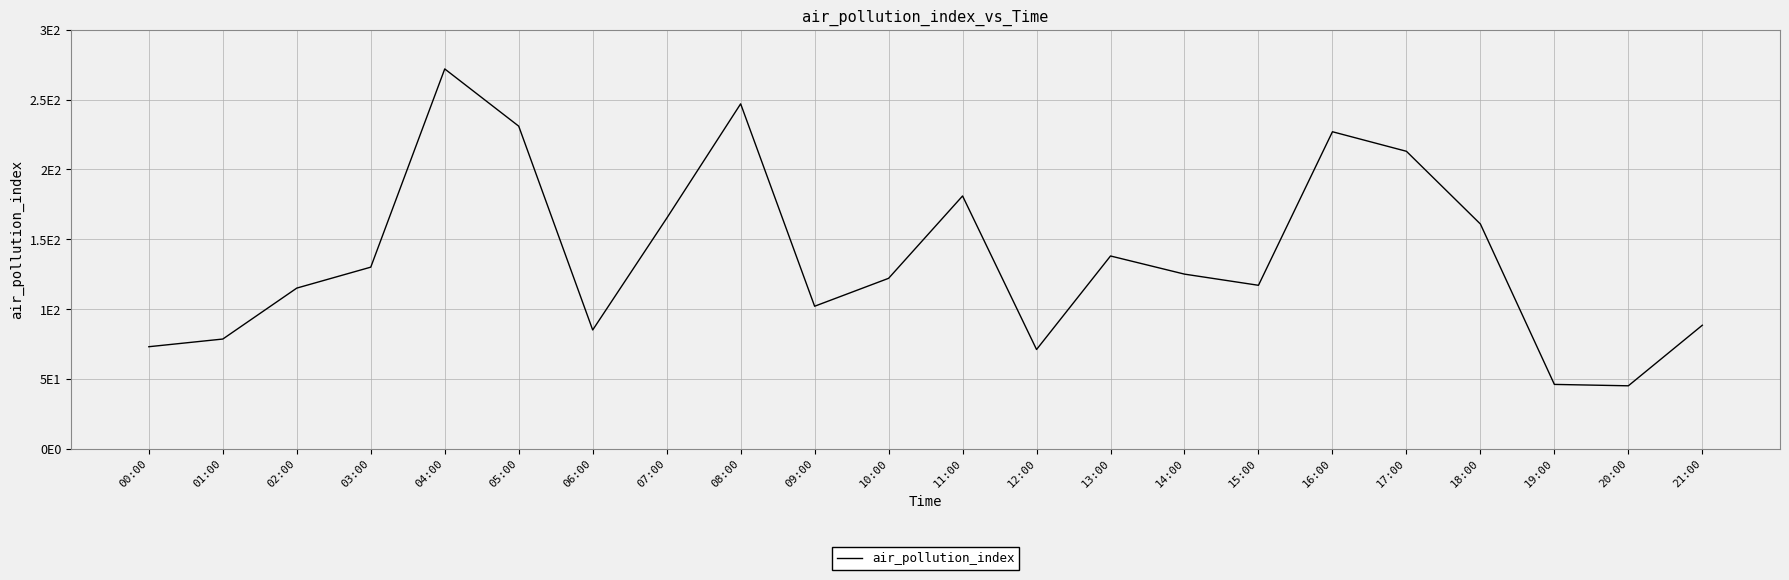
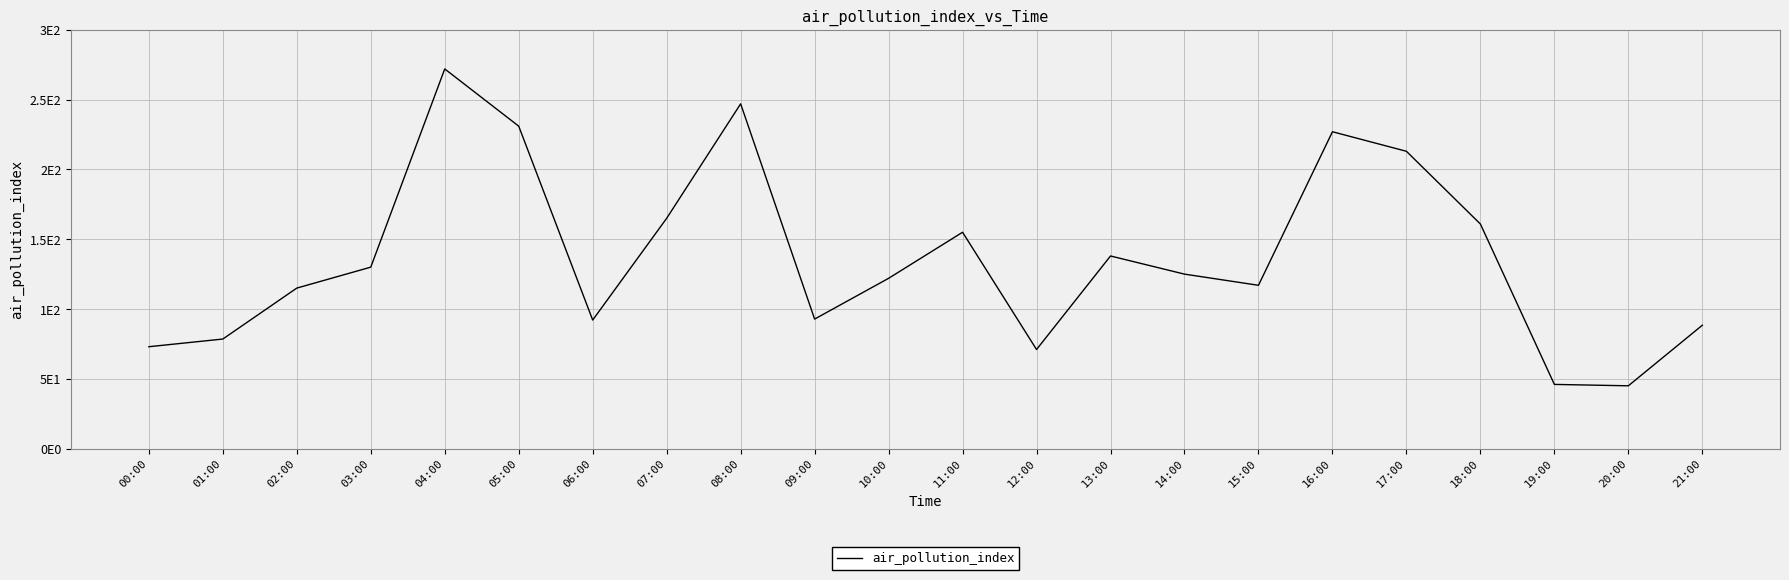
  {
    "00:00": 73,
    "01:00": 79,
    "02:00": 115,
    "03:00": 130,
    "04:00": 272,
    "05:00": 231,
-   "06:00": 85,
+   "06:00": 92,
    "07:00": 165,
    "08:00": 247,
-   "09:00": 102,
+   "09:00": 93,
    "10:00": 122,
-   "11:00": 181,
+   "11:00": 155,
    "12:00": 71,
    "13:00": 138,
    "14:00": 125,
    "15:00": 117,
    "16:00": 227,
    "17:00": 213,
    "18:00": 161,
    "19:00": 46,
    "20:00": 45,
    "21:00": 88
  }
